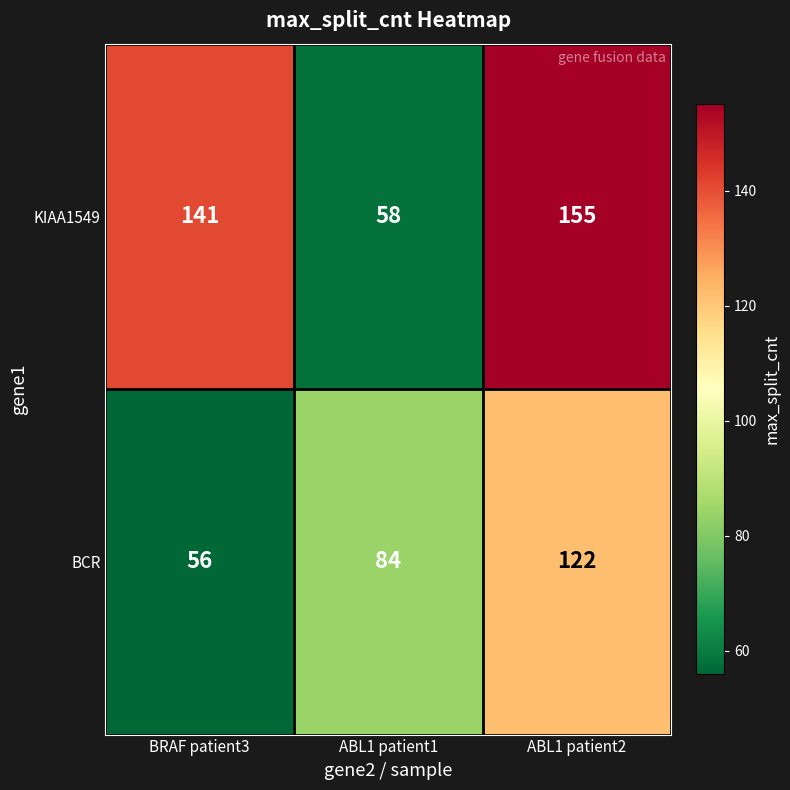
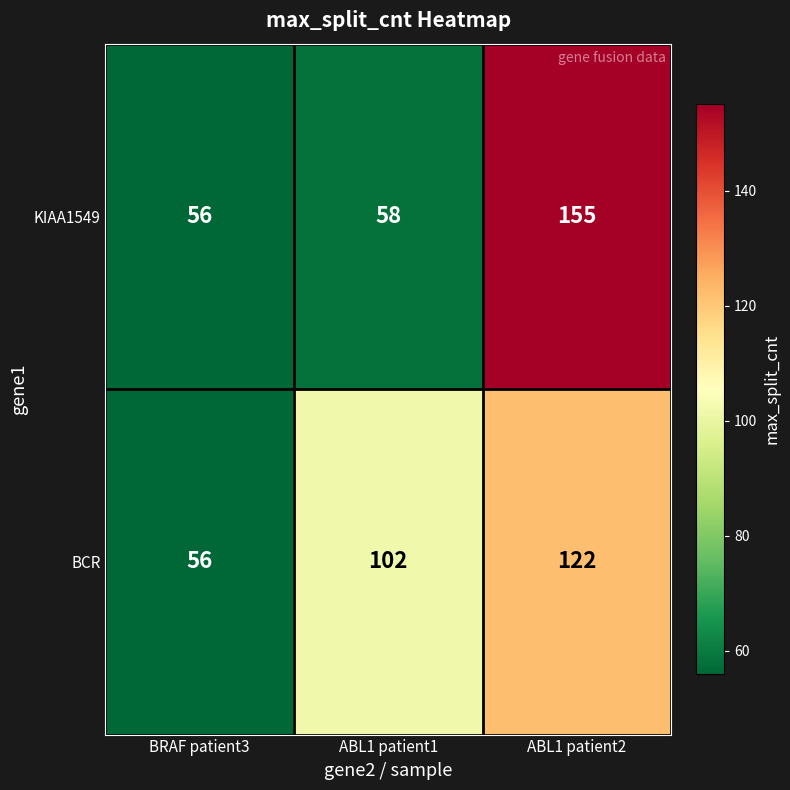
  {
    "KIAA1549": {
-     "BRAF patient3": 141,
+     "BRAF patient3": 56,
      "ABL1 patient1": 58
    },
    "BCR": {
      "BRAF patient3": 56,
-     "ABL1 patient1": 84,
+     "ABL1 patient1": 102,
      "ABL1 patient2": 122
    }
  }
